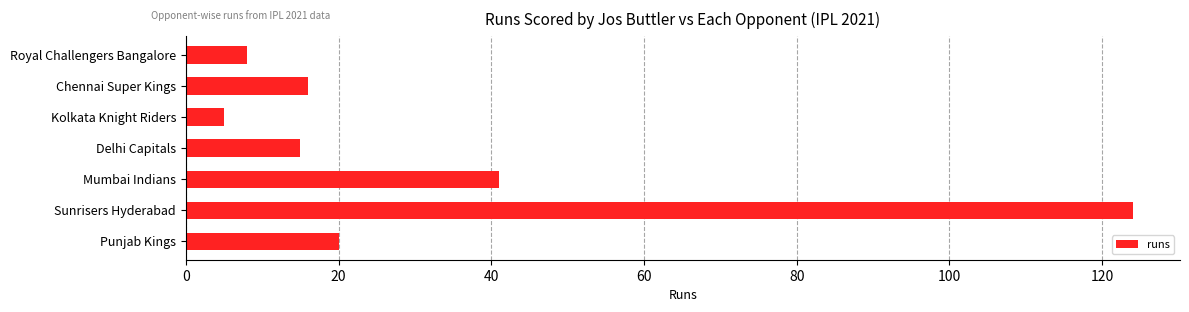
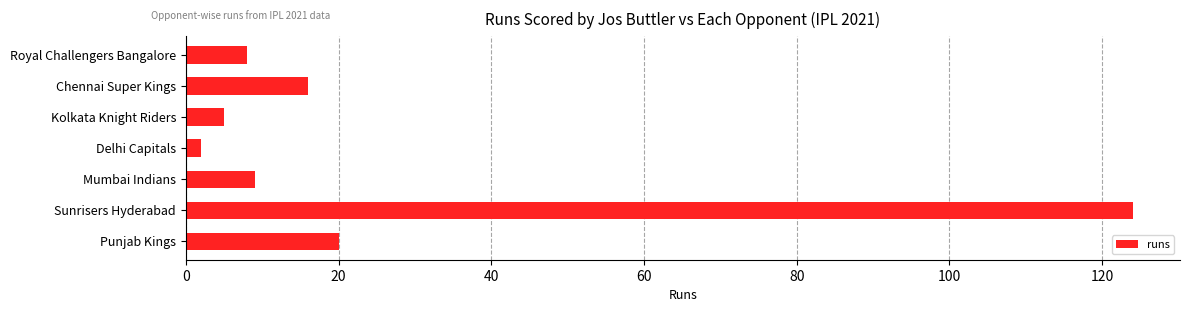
  {
    "Royal Challengers Bangalore": 8,
    "Chennai Super Kings": 16,
    "Kolkata Knight Riders": 5,
-   "Delhi Capitals": 15,
-   "Mumbai Indians": 41,
+   "Delhi Capitals": 2,
+   "Mumbai Indians": 9,
    "Sunrisers Hyderabad": 124,
    "Punjab Kings": 20
  }
